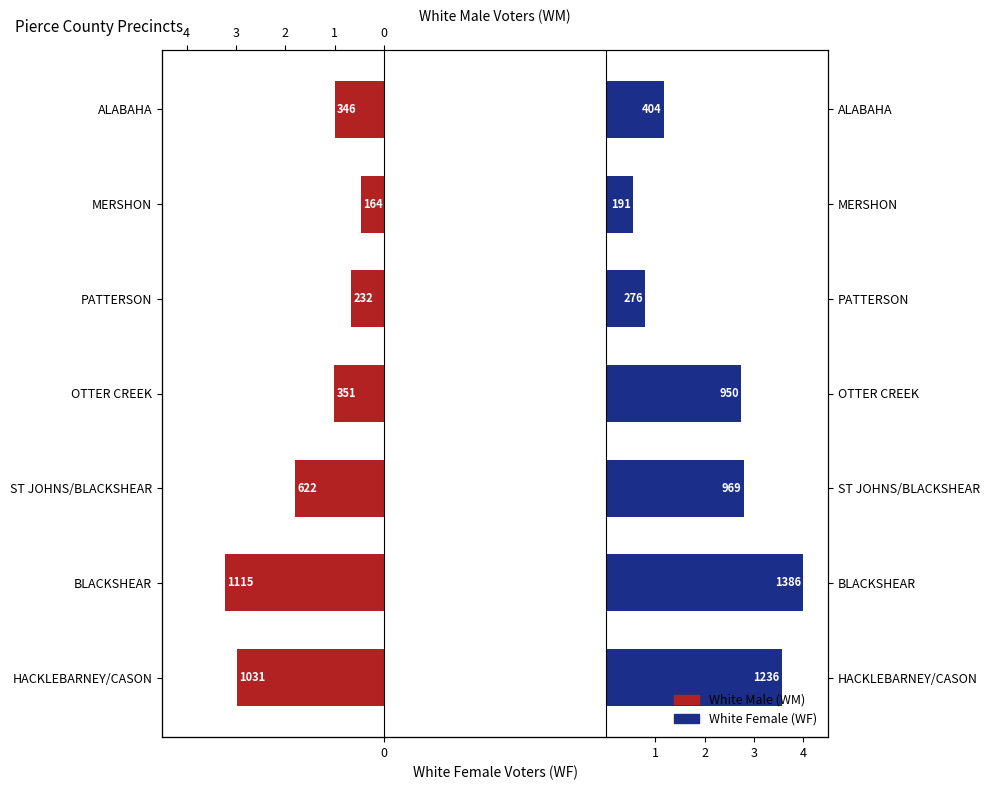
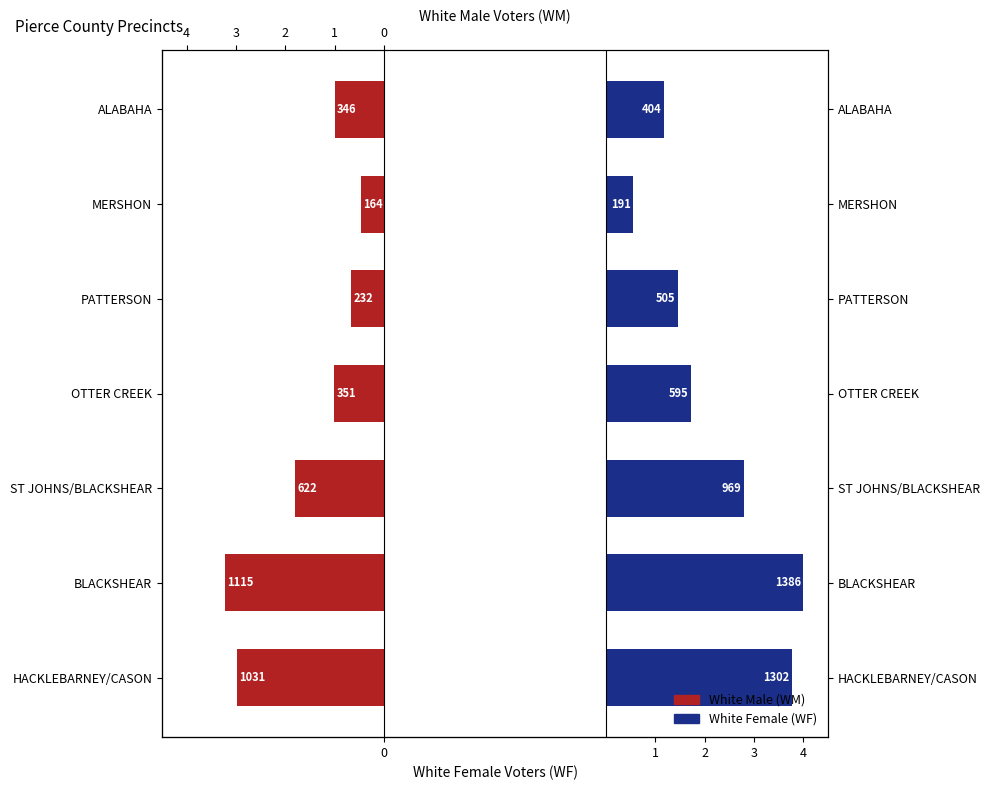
  {
    "White Female (WF)": {
-     "PATTERSON": 276,
-     "OTTER CREEK": 950,
-     "HACKLEBARNEY/CASON": 1236
+     "PATTERSON": 505,
+     "OTTER CREEK": 595,
+     "HACKLEBARNEY/CASON": 1302
    }
  }
